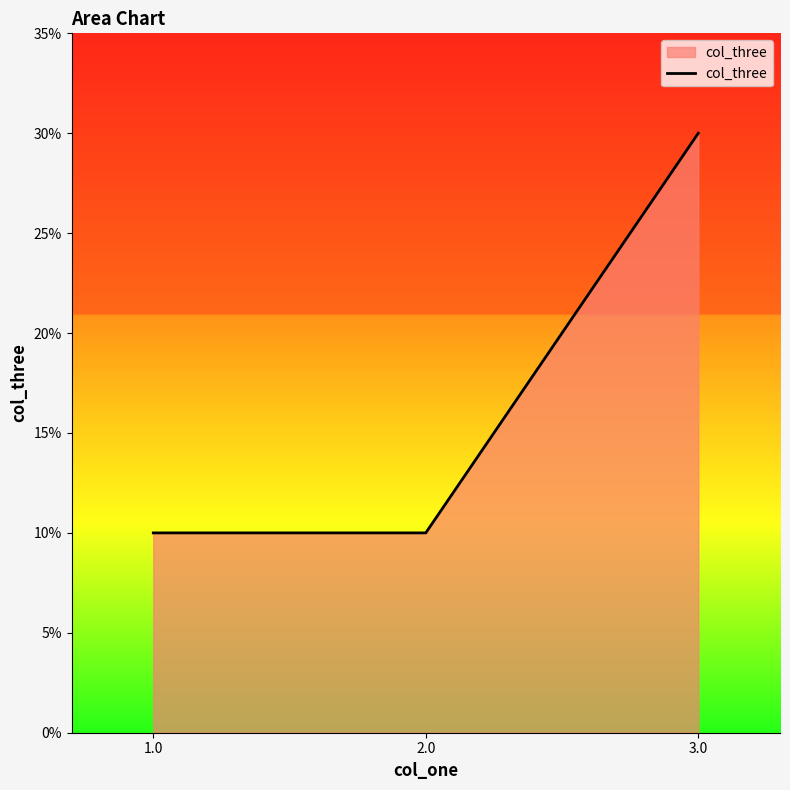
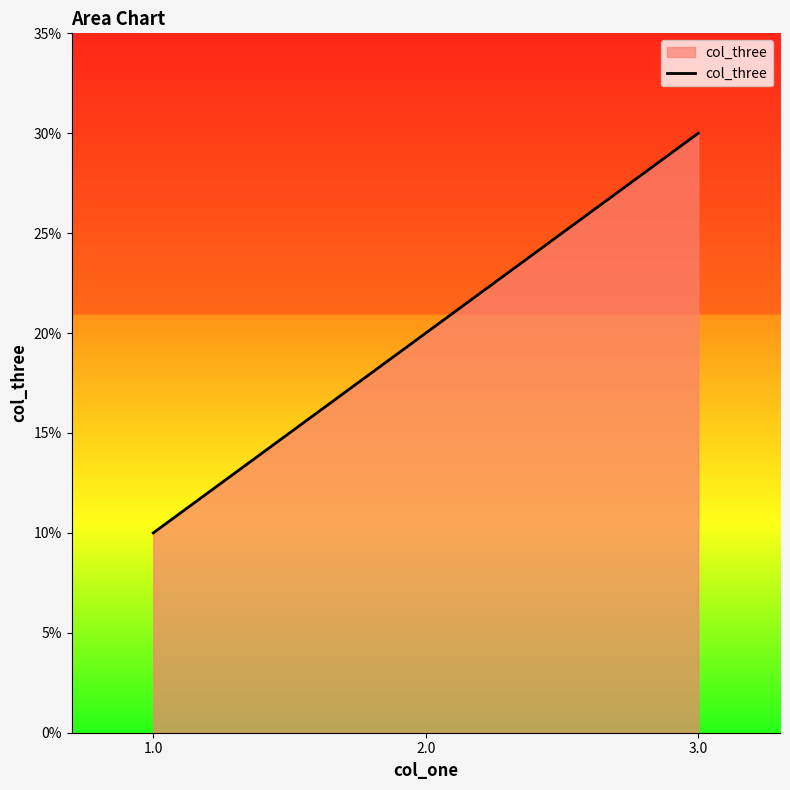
  {
    "1.0": "10.0%",
-   "2.0": "10.0%",
+   "2.0": "20.0%",
    "3.0": "30.0%"
  }
